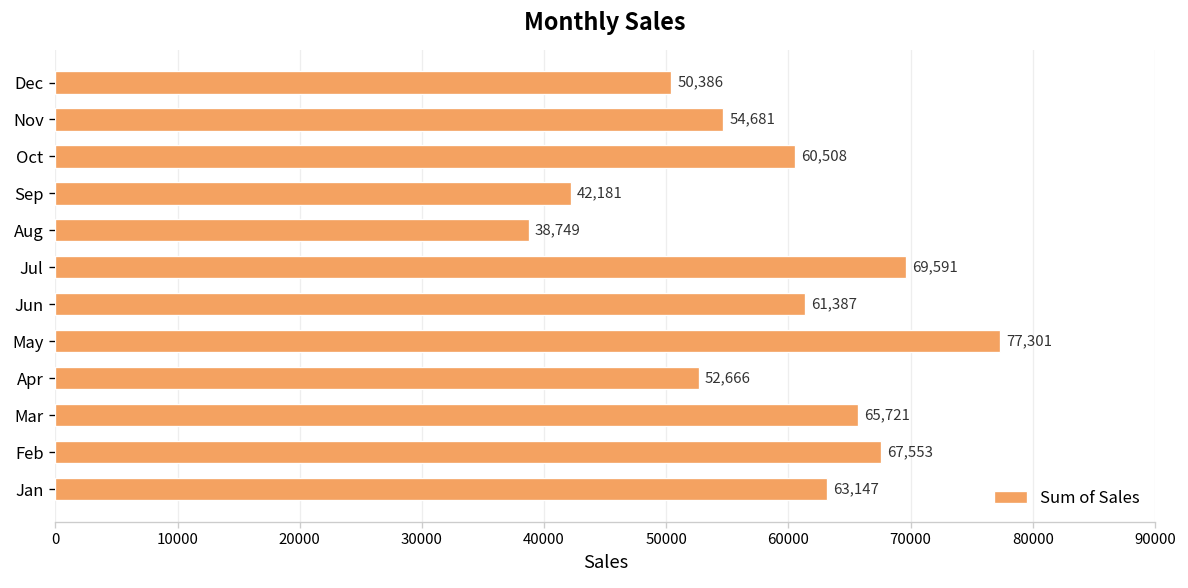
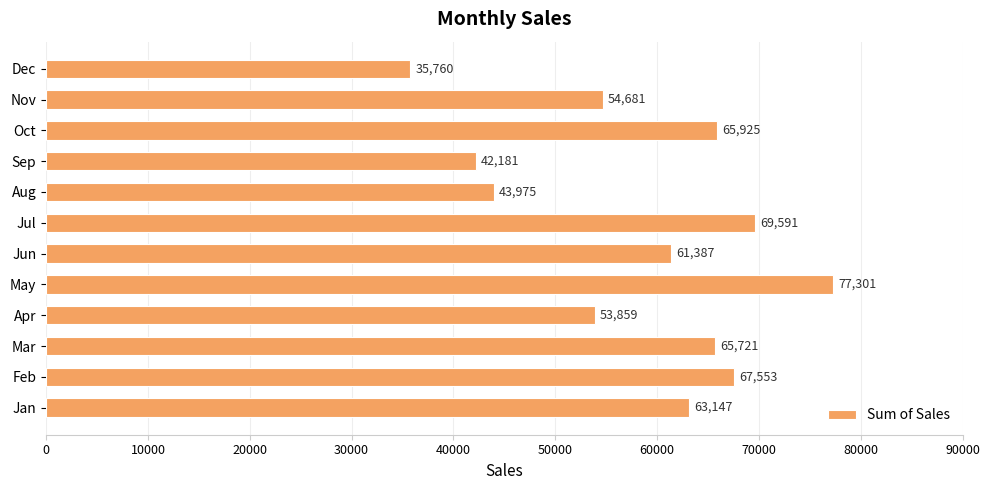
  {
-   "Dec": "50,386",
+   "Dec": "35,760",
    "Nov": "54,681",
-   "Oct": "60,508",
+   "Oct": "65,925",
    "Sep": "42,181",
-   "Aug": "38,749",
+   "Aug": "43,975",
    "Jul": "69,591",
    "Jun": "61,387",
    "May": "77,301",
-   "Apr": "52,666",
+   "Apr": "53,859",
    "Mar": "65,721",
    "Feb": "67,553",
    "Jan": "63,147"
  }
